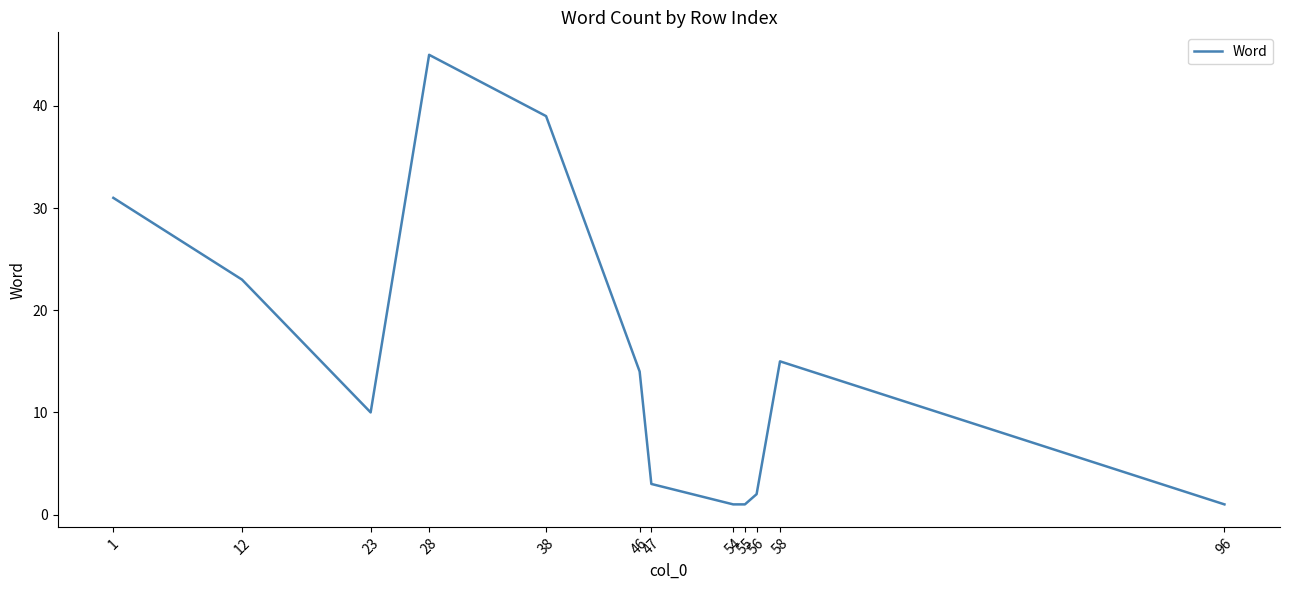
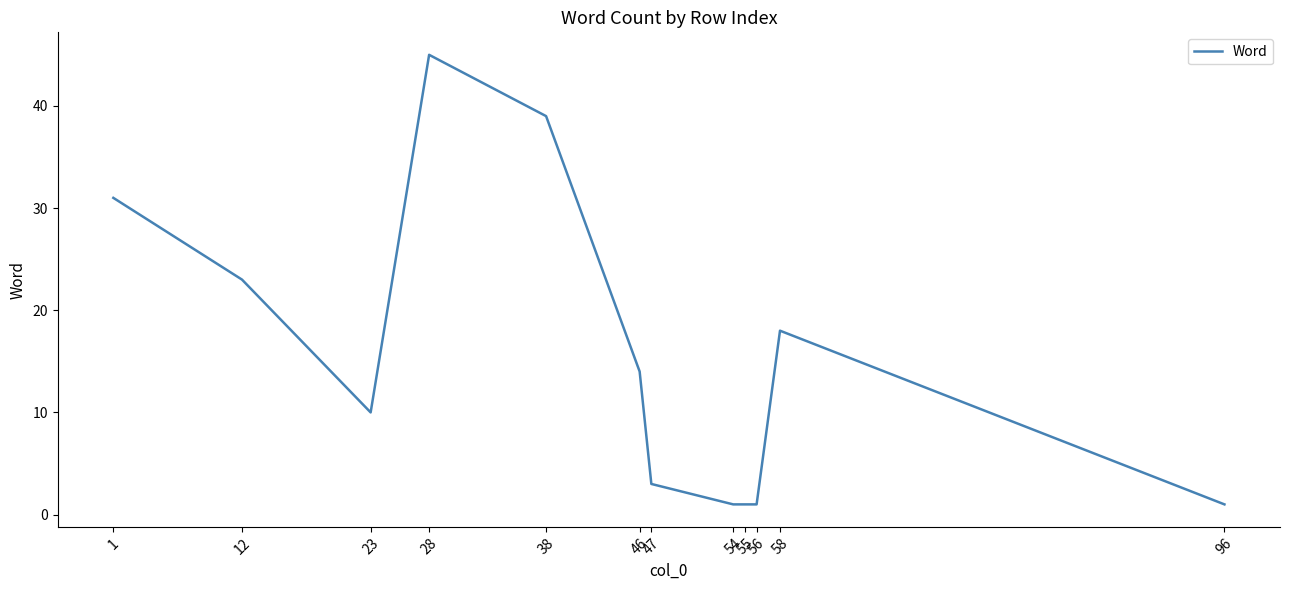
  {
    "1": 31,
    "12": 23,
    "23": 10,
    "28": 45,
    "38": 39,
    "46": 14,
    "47": 3,
    "54": 1,
    "55": 1,
-   "56": 2,
-   "58": 15,
+   "56": 1,
+   "58": 18,
    "96": 1
  }
